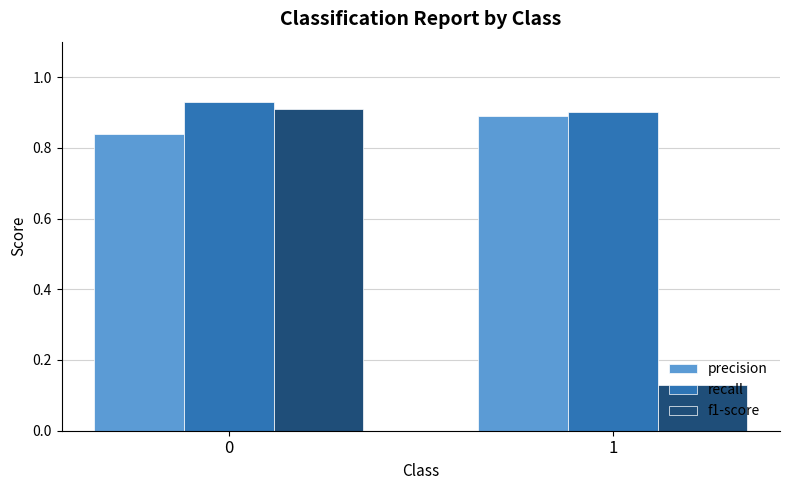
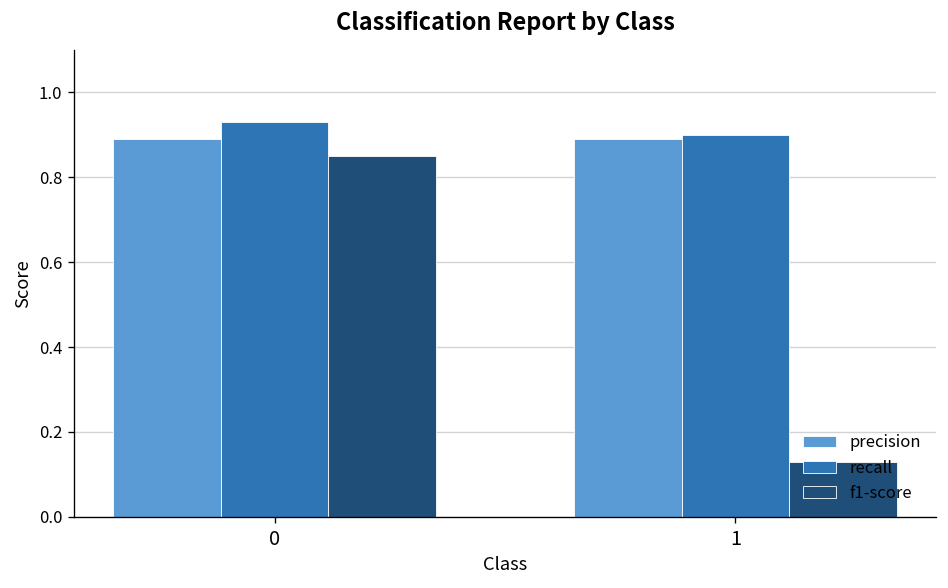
  {
    "precision": {
-     "0": 0.84,
+     "0": 0.89,
      "1": 0.89
    },
    "recall": {
      "0": 0.93,
      "1": 0.90
    },
    "f1-score": {
-     "0": 0.91,
+     "0": 0.85,
      "1": 0.13
    }
  }
